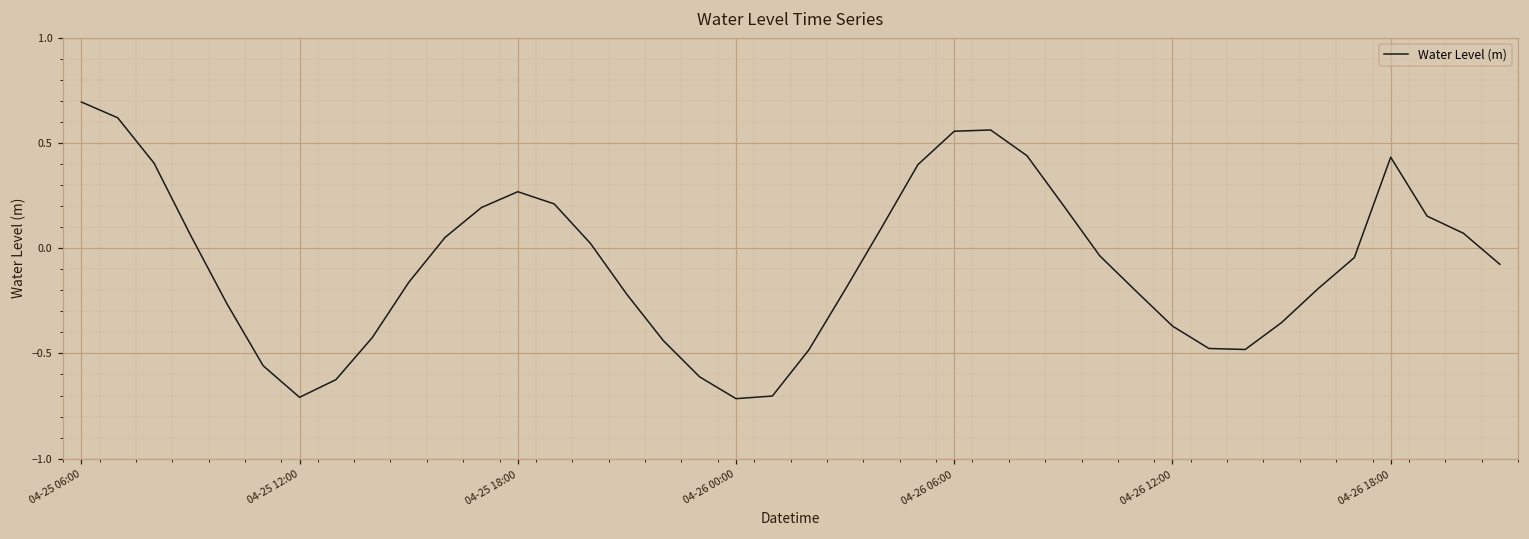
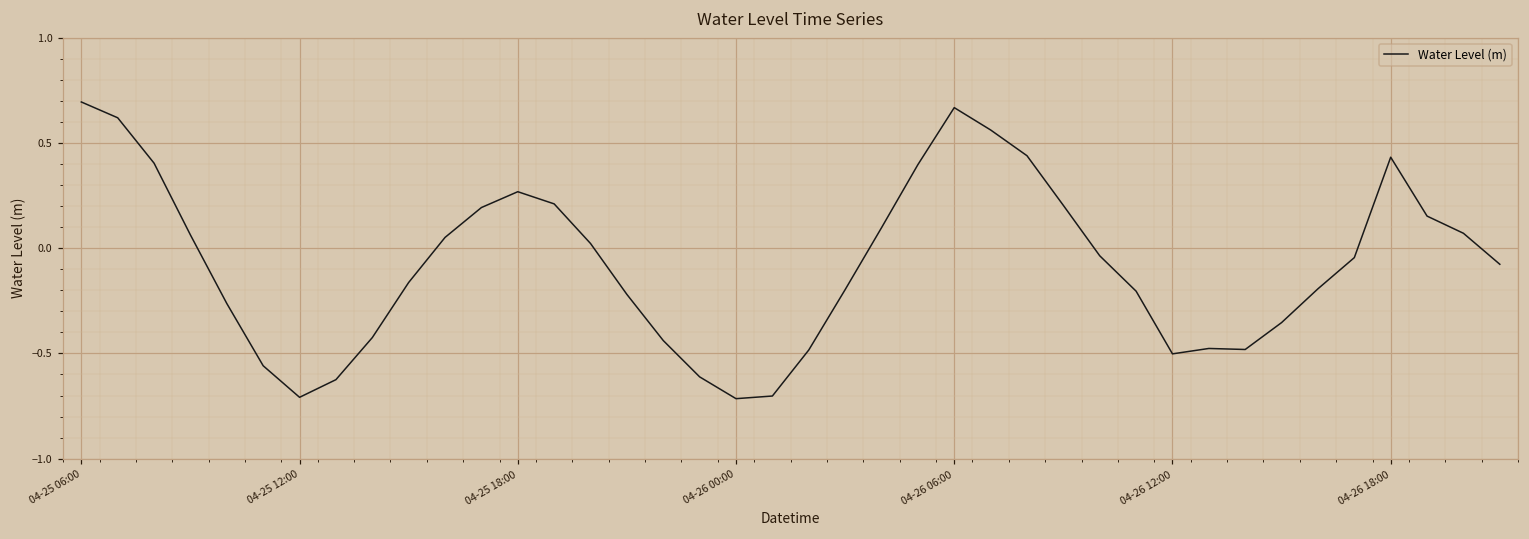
  {
    "04-25 06:00": 0.69,
    "04-25 12:00": -0.71,
    "04-25 18:00": 0.27,
    "04-26 00:00": -0.71,
-   "04-26 06:00": 0.55,
-   "04-26 12:00": -0.37,
+   "04-26 06:00": 0.67,
+   "04-26 12:00": -0.50,
    "04-26 18:00": 0.43
  }
